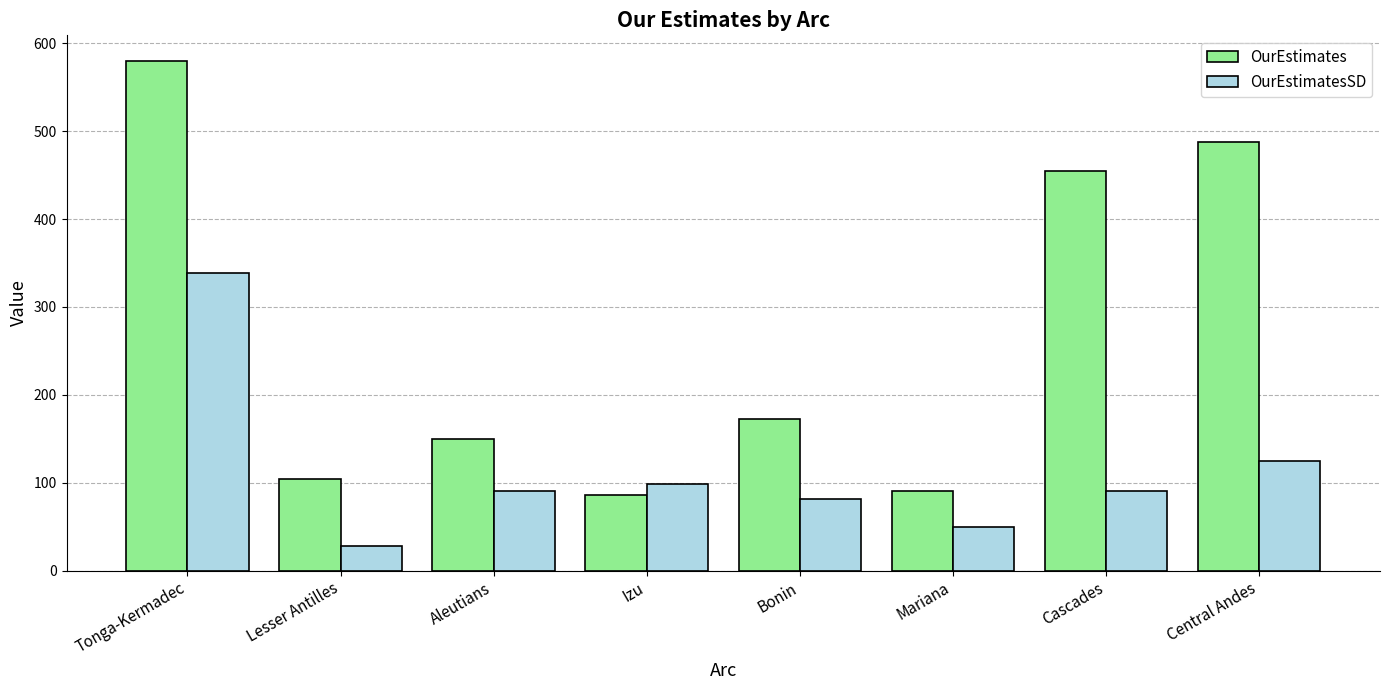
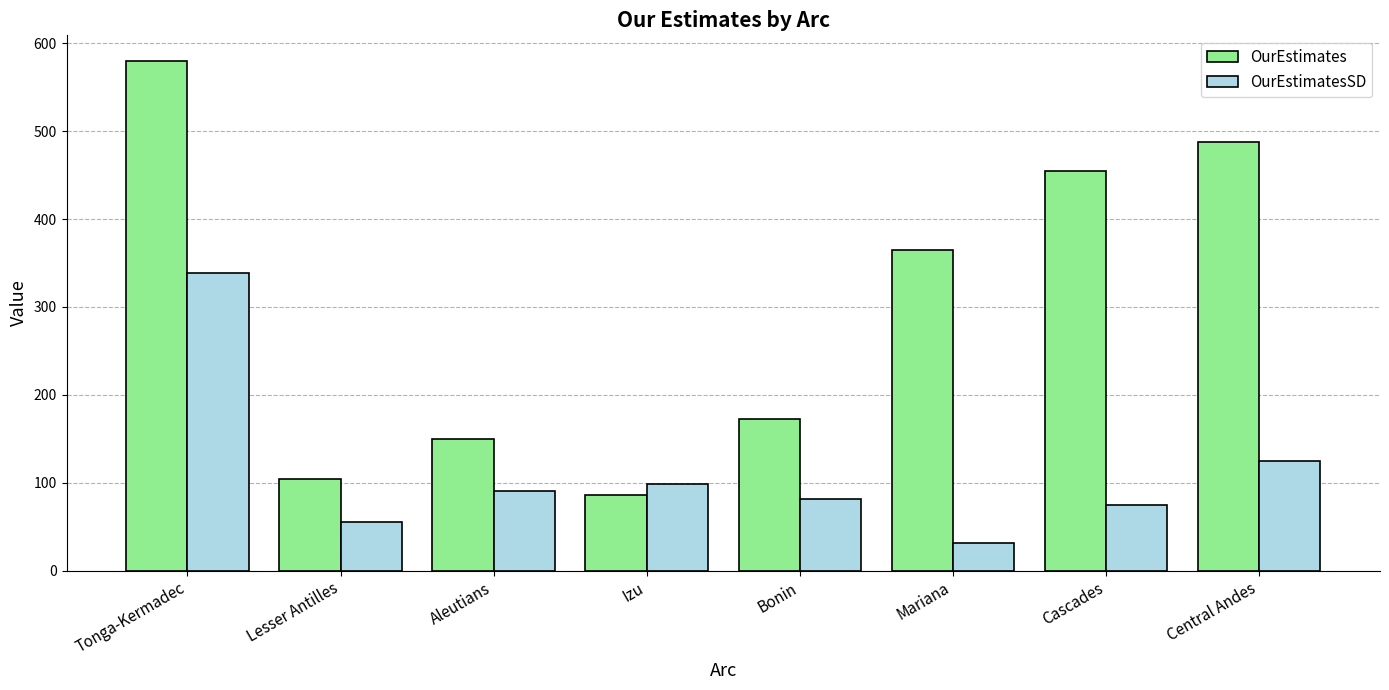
  {
    "OurEstimates": {
      "Tonga-Kermadec": 580,
      "Lesser Antilles": 100,
      "Aleutians": 150,
      "Izu": 90,
      "Bonin": 170,
-     "Mariana": 90,
+     "Mariana": 370,
      "Cascades": 460,
      "Central Andes": 490
    },
    "OurEstimatesSD": {
      "Tonga-Kermadec": 340,
-     "Lesser Antilles": 30,
+     "Lesser Antilles": 60,
      "Aleutians": 90,
      "Izu": 100,
      "Bonin": 80,
-     "Mariana": 50,
-     "Cascades": 90,
+     "Mariana": 30,
+     "Cascades": 80,
      "Central Andes": 130
    }
  }
